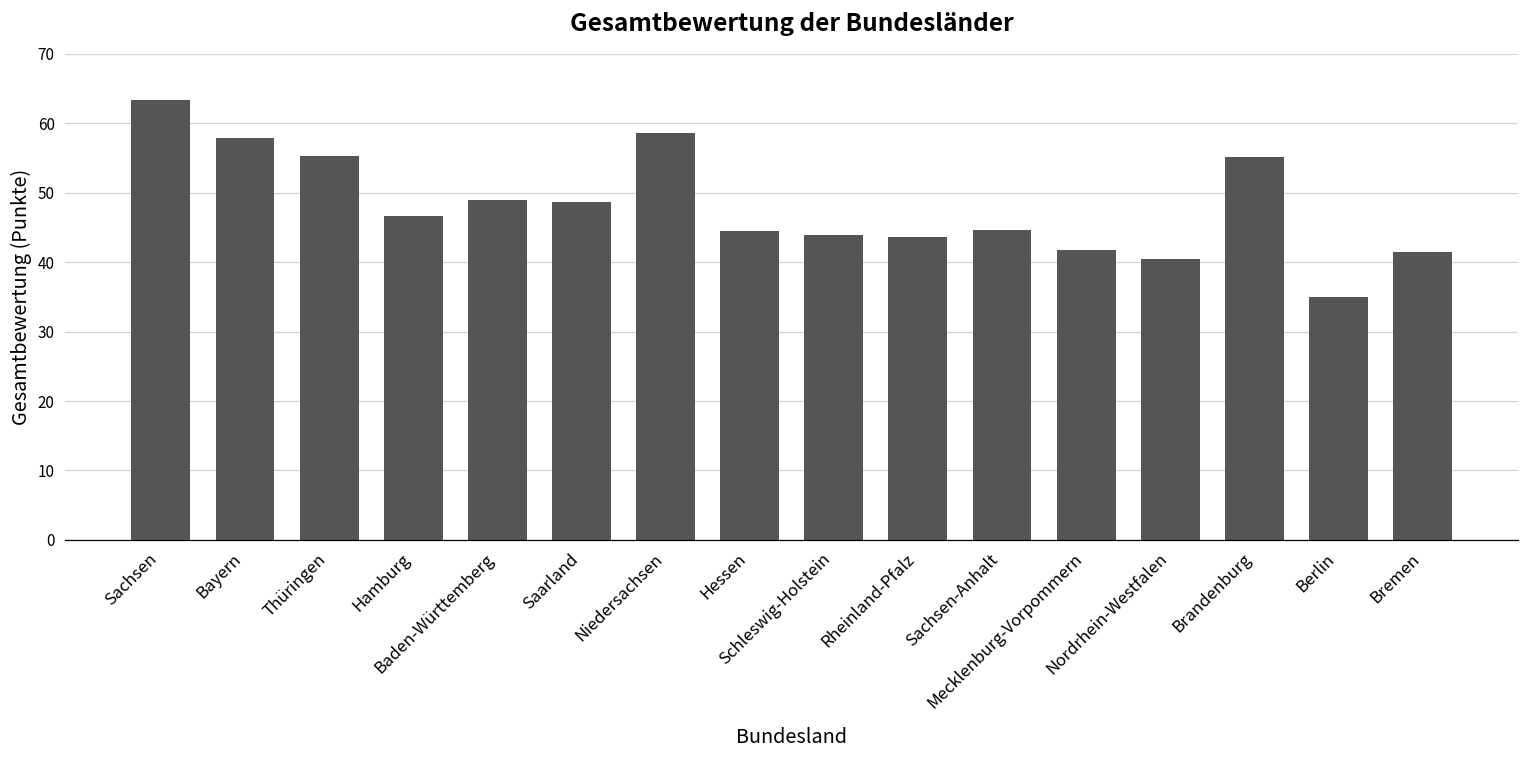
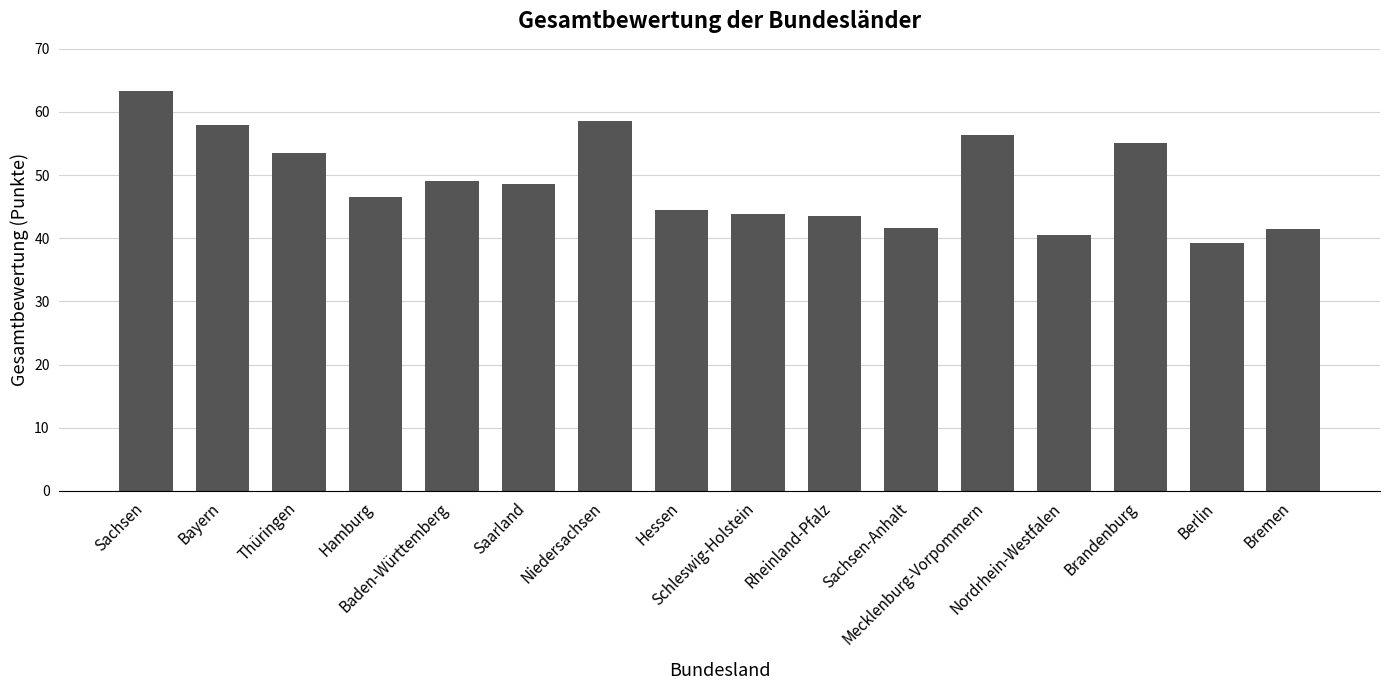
  {
    "Sachsen": 63,
    "Bayern": 58,
-   "Thüringen": 55,
+   "Thüringen": 54,
    "Hamburg": 47,
    "Baden-Württemberg": 49,
    "Saarland": 49,
    "Niedersachsen": 59,
    "Hessen": 45,
    "Schleswig-Holstein": 44,
    "Rheinland-Pfalz": 44,
-   "Sachsen-Anhalt": 45,
-   "Mecklenburg-Vorpommern": 42,
+   "Sachsen-Anhalt": 42,
+   "Mecklenburg-Vorpommern": 56,
    "Nordrhein-Westfalen": 41,
    "Brandenburg": 55,
-   "Berlin": 35,
+   "Berlin": 39,
    "Bremen": 42
  }
